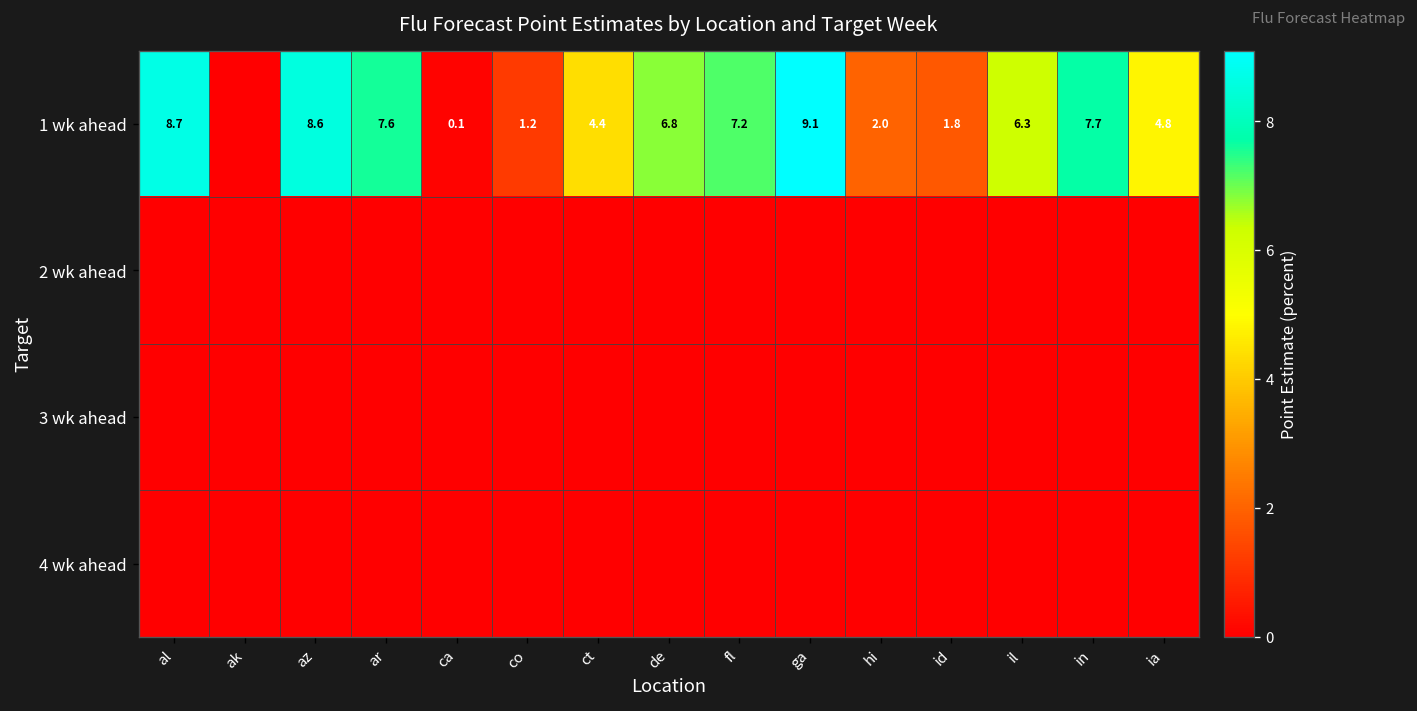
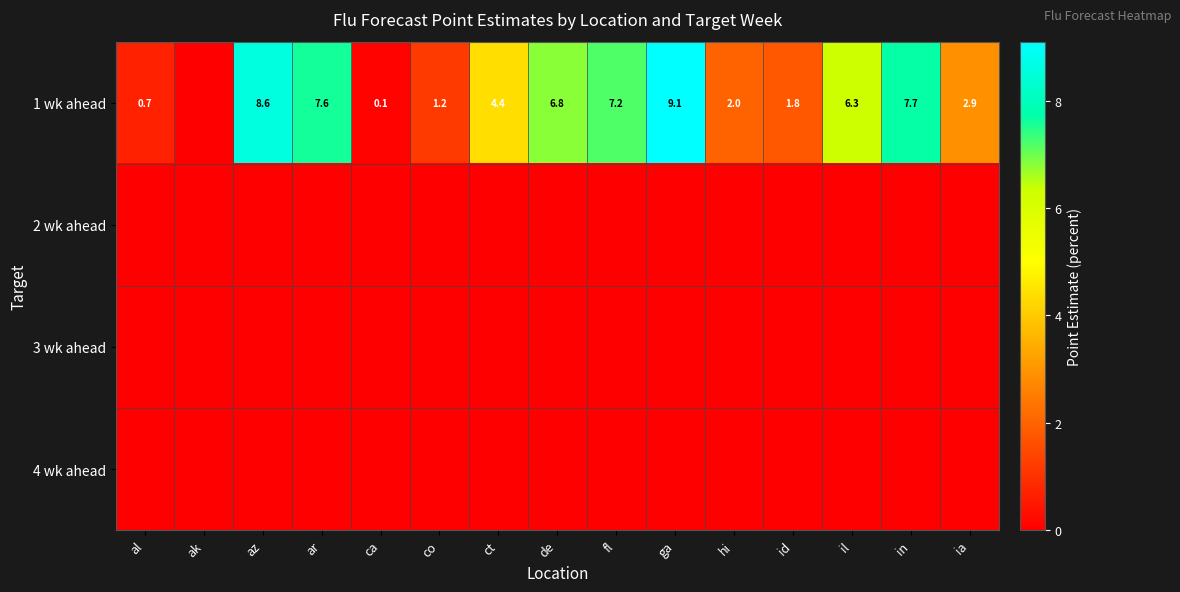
  {
    "1 wk ahead": {
-     "al": 8.7,
+     "al": 0.7,
      "az": 8.6,
      "ar": 7.6,
      "ca": 0.1,
      "co": 1.2,
      "ct": 4.4,
      "de": 6.8,
      "fl": 7.2,
      "ga": 9.1,
      "hi": 2.0,
      "id": 1.8,
      "il": 6.3,
      "in": 7.7,
-     "ia": 4.8
+     "ia": 2.9
    }
  }
